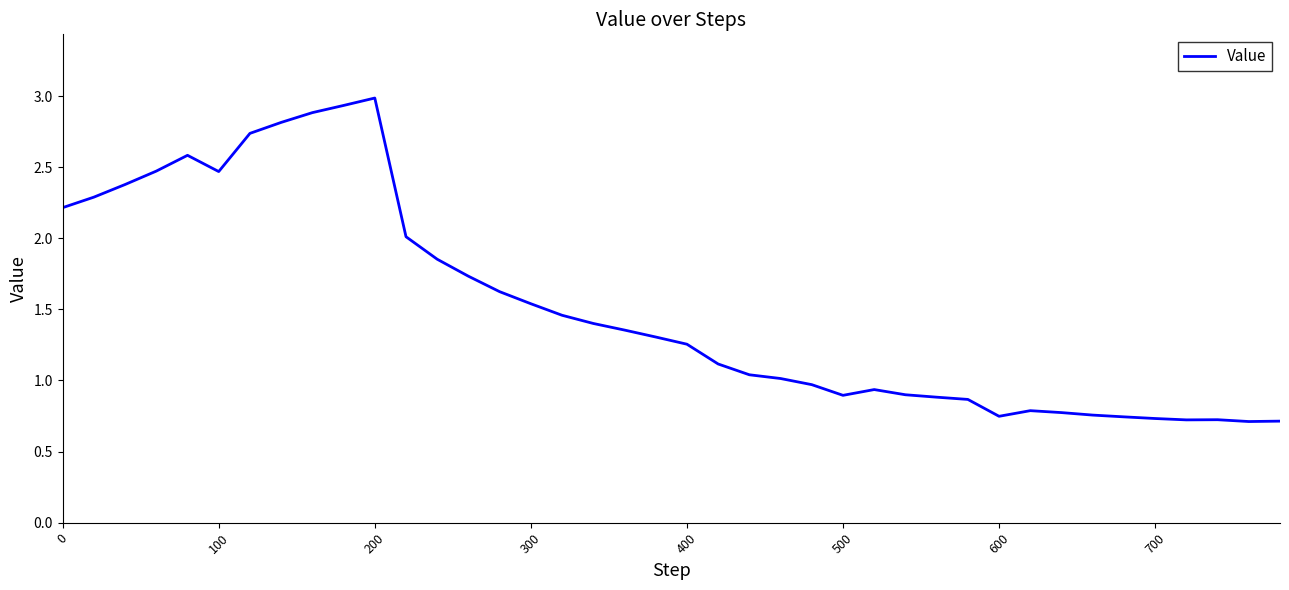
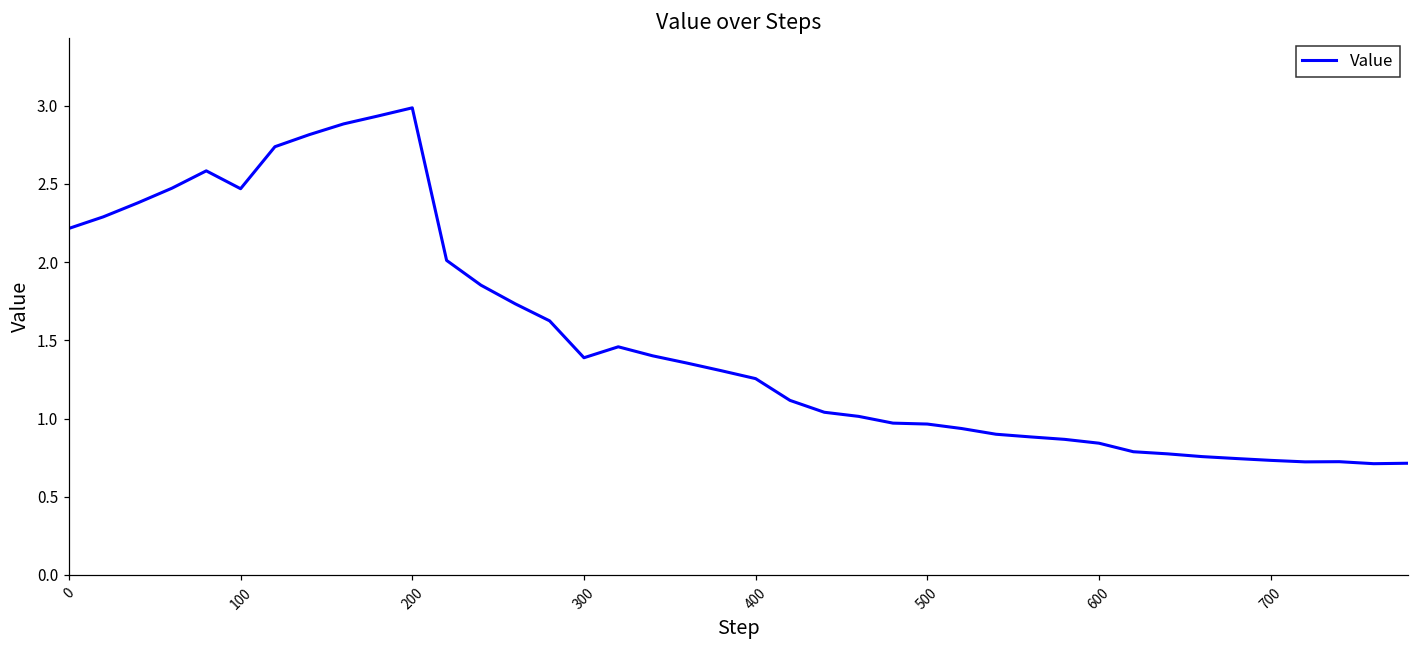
  {
    "0": 2.22,
    "100": 2.47,
    "200": 2.99,
-   "300": 1.54,
+   "300": 1.39,
    "400": 1.25,
-   "500": 0.90,
-   "600": 0.75,
+   "500": 0.96,
+   "600": 0.84,
    "700": 0.73
  }
